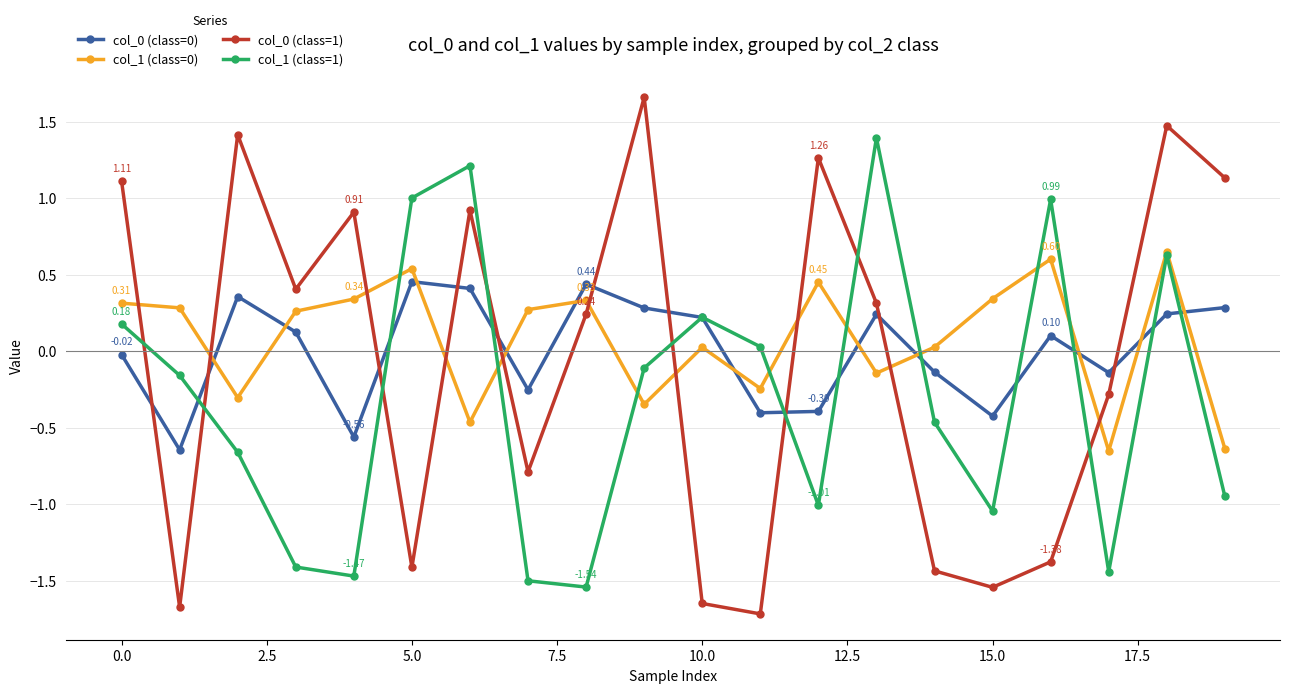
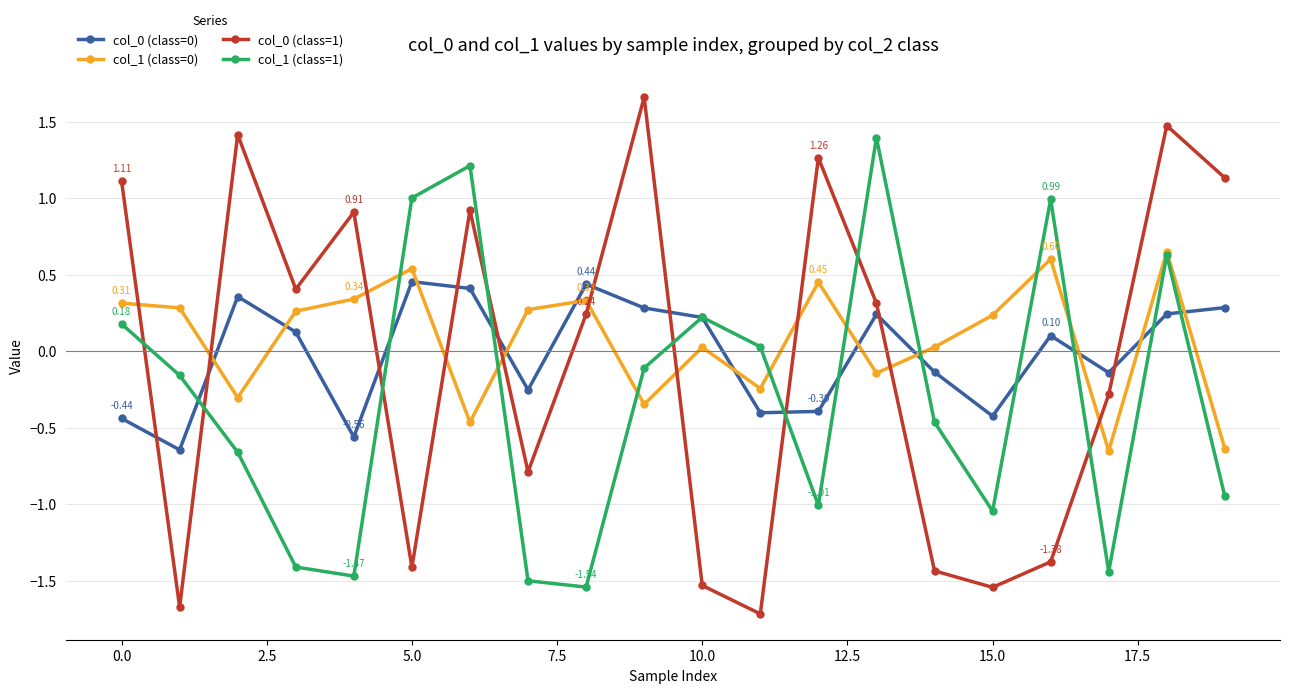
  {
    "col_0 (class=0)": {
-     "0.0": -0.02
+     "0.0": -0.44
    },
    "col_1 (class=0)": {
      "5.0": 0.54,
      "10.0": 0.02,
-     "15.0": 0.34
+     "15.0": 0.23
    },
    "col_0 (class=1)": {
      "5.0": -1.41,
-     "10.0": -1.65,
+     "10.0": -1.53,
      "15.0": -1.54
    },
    "col_1 (class=1)": {
      "0.0": 0.18
    }
  }
